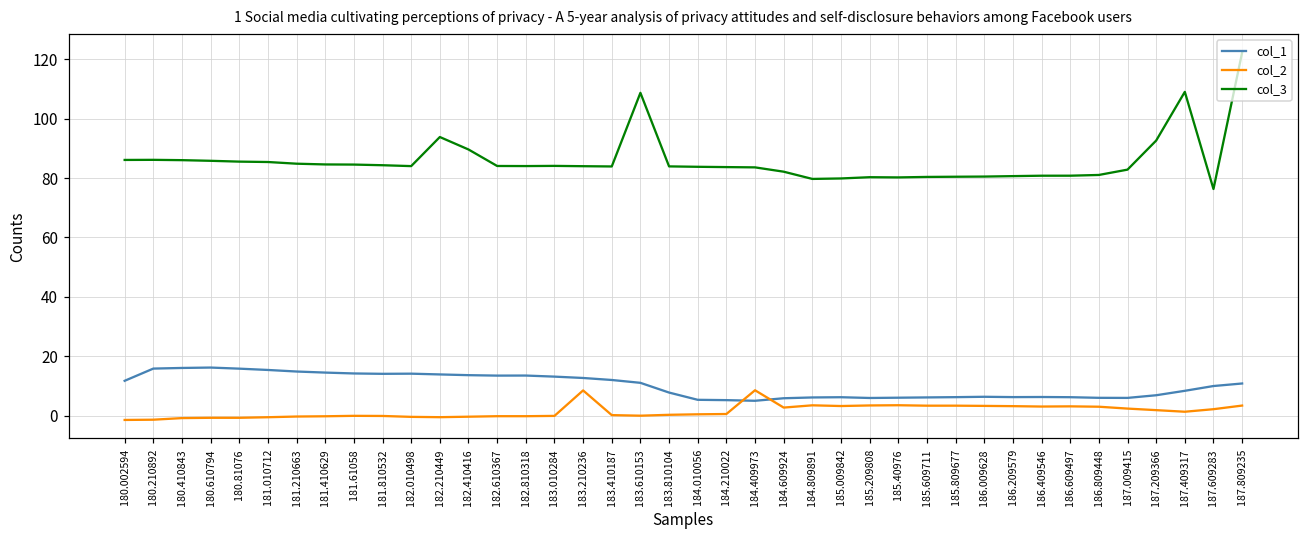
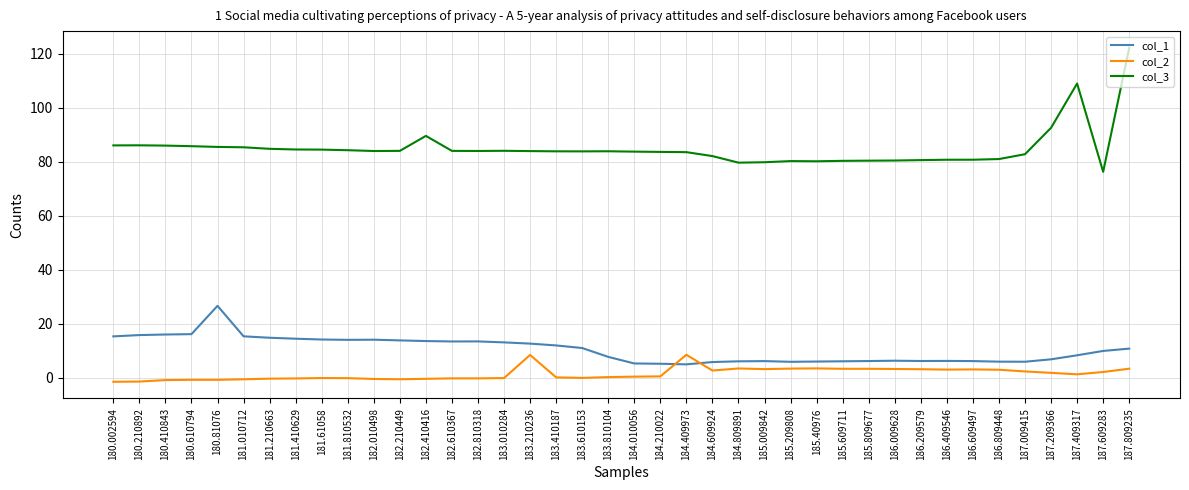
  {
    "col_1": {
-     "180.002594": 12,
+     "180.002594": 15,
      "180.210892": 16,
      "180.410843": 16,
      "180.610794": 16,
-     "180.81076": 16,
+     "180.81076": 27,
      "181.010712": 15,
      "181.210663": 15,
      "181.410629": 15,
      "181.61058": 14,
      "181.810532": 14,
      "182.010498": 14,
      "182.210449": 14,
      "182.410416": 14,
      "182.610367": 13,
      "182.810318": 14,
      "183.010284": 13,
      "183.210236": 13,
      "183.410187": 12,
      "183.610153": 11,
      "183.810104": 8,
      "184.010056": 5,
      "184.210022": 5,
      "184.409973": 5,
      "184.609924": 6,
      "184.809891": 6,
      "185.009842": 6,
      "185.209808": 6,
      "185.40976": 6,
      "185.609711": 6,
      "185.809677": 6,
      "186.009628": 6,
      "186.209579": 6,
      "186.409546": 6,
      "186.609497": 6,
      "186.809448": 6,
      "187.009415": 6,
      "187.209366": 7,
      "187.409317": 8,
      "187.609283": 10,
      "187.809235": 11
    },
    "col_2": {
      "180.002594": -1,
      "180.210892": -1,
      "180.410843": -1,
      "180.610794": -1,
      "180.81076": -1,
      "181.010712": -1,
      "181.210663": 0,
      "181.410629": 0,
      "181.61058": 0,
      "181.810532": 0,
      "182.010498": 0,
      "182.210449": -1,
      "182.410416": 0,
      "182.610367": 0,
      "182.810318": 0,
      "183.010284": 0,
      "183.210236": 9,
      "183.410187": 0,
      "183.610153": 0,
      "183.810104": 0,
      "184.010056": 0,
      "184.210022": 1,
      "184.409973": 9,
      "184.609924": 3,
      "184.809891": 3,
      "185.009842": 3,
      "185.209808": 3,
      "185.40976": 4,
      "185.609711": 3,
      "185.809677": 3,
      "186.009628": 3,
      "186.209579": 3,
      "186.409546": 3,
      "186.609497": 3,
      "186.809448": 3,
      "187.009415": 2,
      "187.209366": 2,
      "187.409317": 1,
      "187.609283": 2,
      "187.809235": 3
    },
    "col_3": {
      "180.002594": 86,
      "180.210892": 86,
      "180.410843": 86,
      "180.610794": 86,
      "180.81076": 86,
      "181.010712": 85,
      "181.210663": 85,
      "181.410629": 85,
      "181.61058": 85,
      "181.810532": 84,
      "182.010498": 84,
-     "182.210449": 94,
+     "182.210449": 84,
      "182.410416": 90,
      "182.610367": 84,
      "182.810318": 84,
      "183.010284": 84,
      "183.210236": 84,
      "183.410187": 84,
-     "183.610153": 109,
+     "183.610153": 84,
      "183.810104": 84,
      "184.010056": 84,
      "184.210022": 84,
      "184.409973": 84,
      "184.609924": 82,
      "184.809891": 80,
      "185.009842": 80,
      "185.209808": 80,
      "185.40976": 80,
      "185.609711": 80,
      "185.809677": 80,
      "186.009628": 81,
      "186.209579": 81,
      "186.409546": 81,
      "186.609497": 81,
      "186.809448": 81,
      "187.009415": 83,
      "187.209366": 93,
      "187.409317": 109,
      "187.609283": 76
    }
  }
